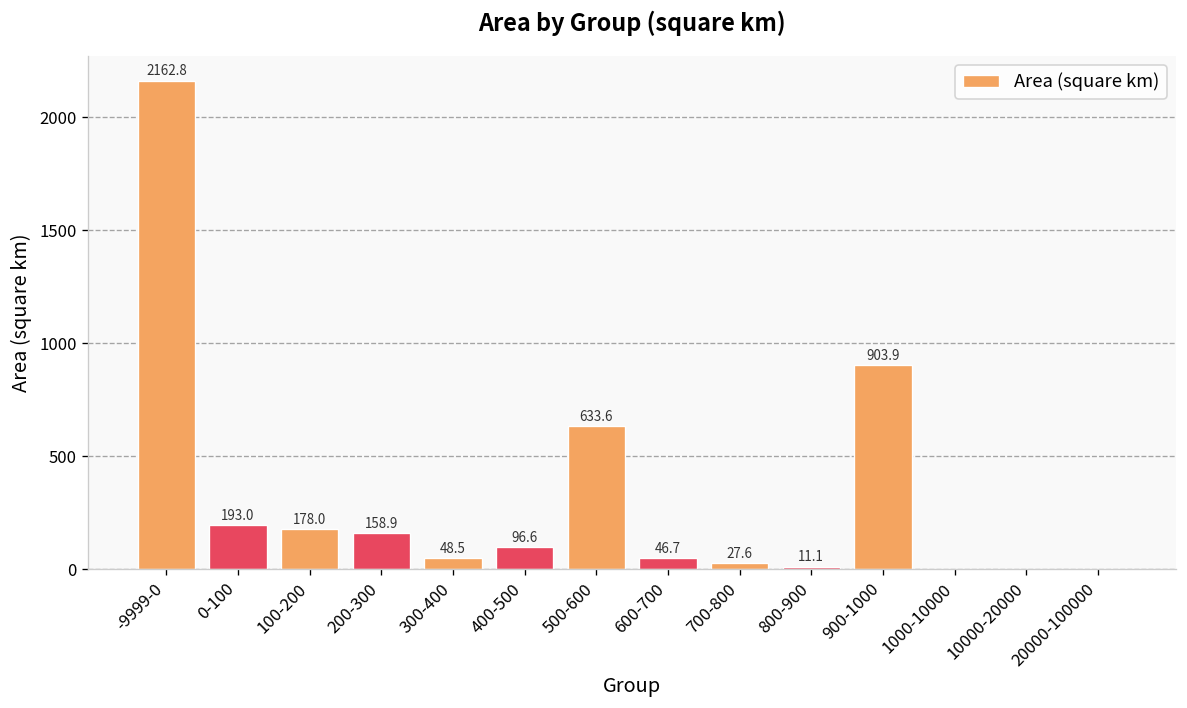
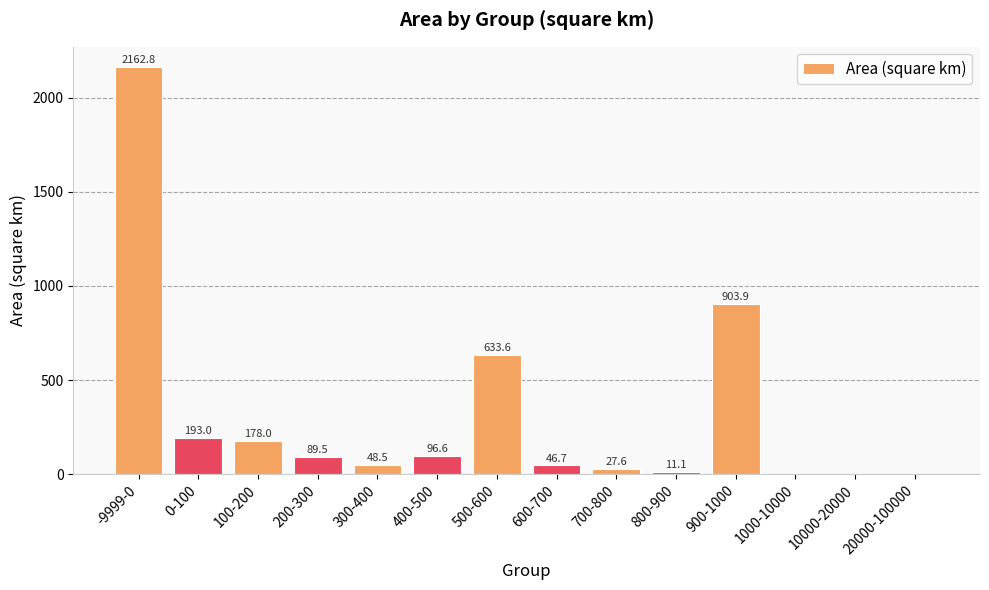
  {
    "-9999-0": 2162.8,
    "0-100": 193.0,
    "100-200": 178.0,
-   "200-300": 158.9,
+   "200-300": 89.5,
    "300-400": 48.5,
    "400-500": 96.6,
    "500-600": 633.6,
    "600-700": 46.7,
    "700-800": 27.6,
    "800-900": 11.1,
    "900-1000": 903.9
  }
